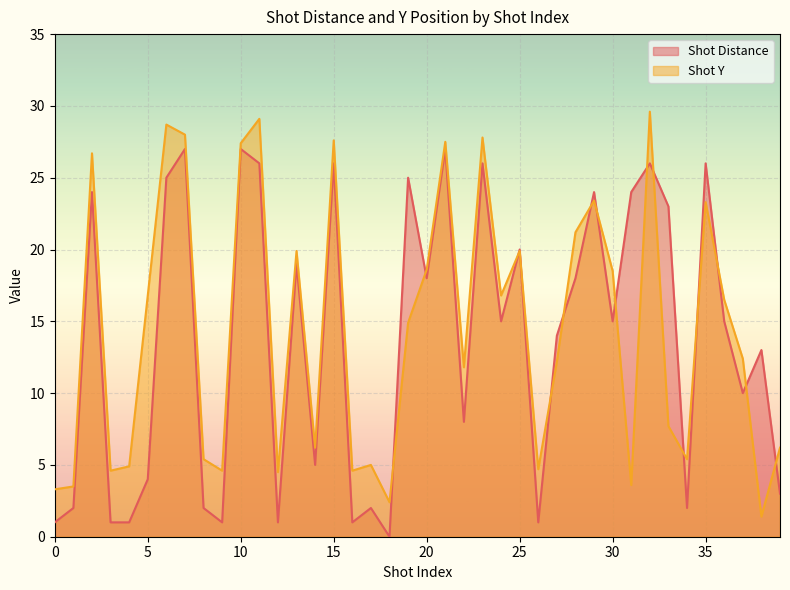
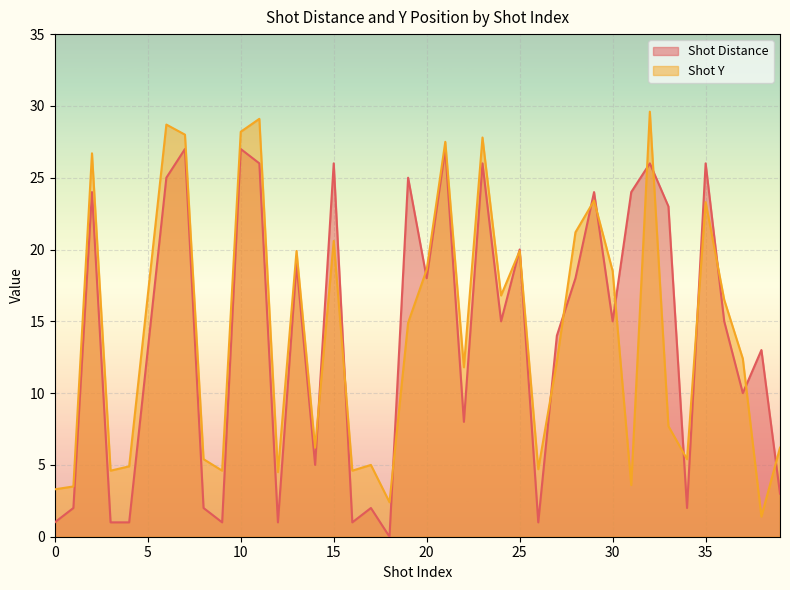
  {
    "Shot Distance": {
      "0": 1,
-     "5": 4,
+     "5": 13,
      "10": 27,
      "15": 26,
      "20": 18,
      "30": 15,
      "35": 26
    },
    "Shot Y": {
      "0": 3.3,
      "5": 16.8,
-     "10": 27.4,
-     "15": 27.6,
+     "10": 28.2,
+     "15": 20.6,
      "20": 18.6,
      "30": 18.5,
      "35": 23.3
    }
  }
